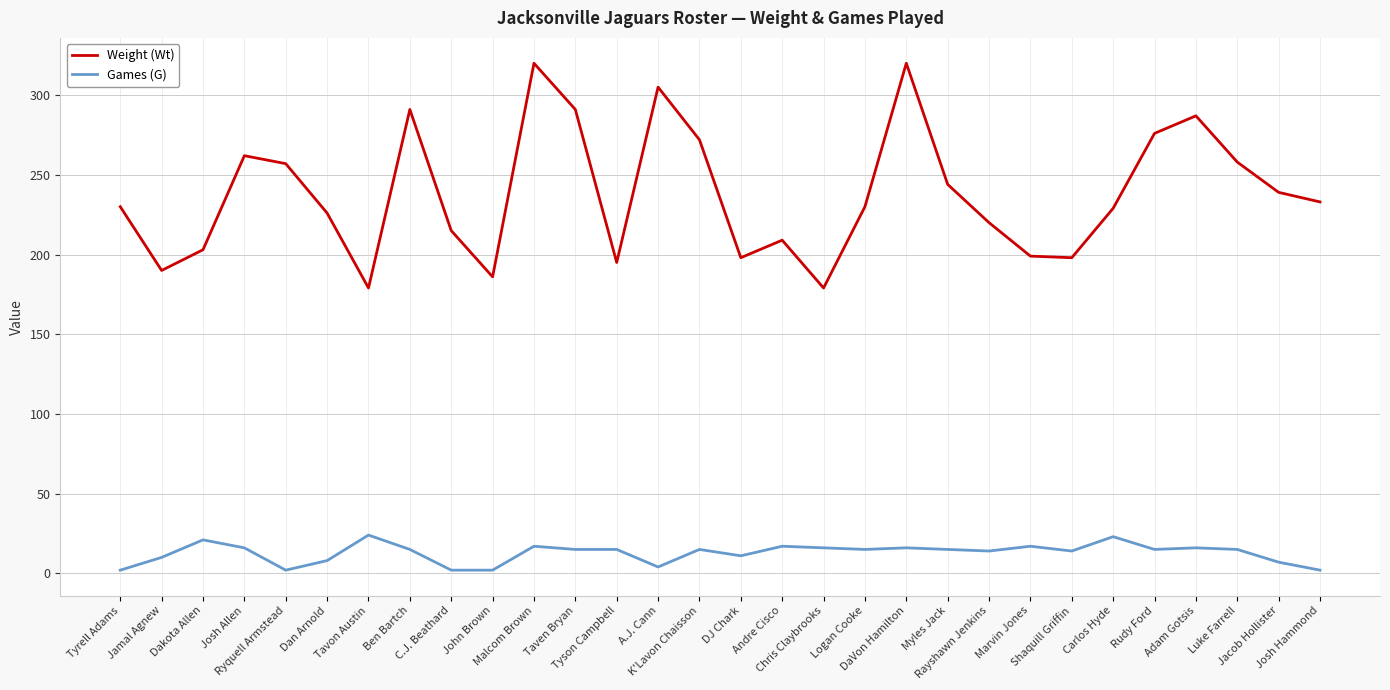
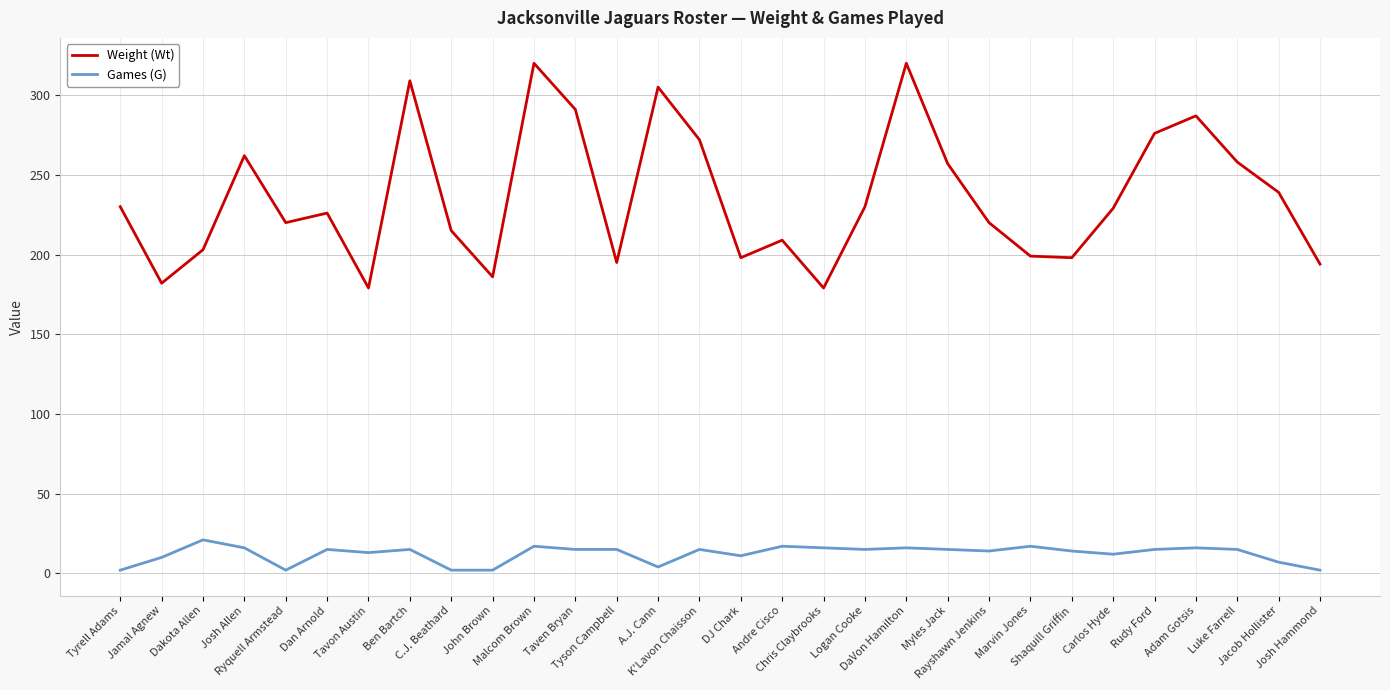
  {
    "Weight (Wt)": {
      "Tyrell Adams": 230,
-     "Jamal Agnew": 190,
+     "Jamal Agnew": 182,
      "Dakota Allen": 203,
      "Josh Allen": 262,
-     "Ryquell Armstead": 257,
+     "Ryquell Armstead": 220,
      "Dan Arnold": 226,
      "Tavon Austin": 179,
-     "Ben Bartch": 291,
+     "Ben Bartch": 309,
      "C.J. Beathard": 215,
      "John Brown": 186,
      "Malcom Brown": 320,
      "Taven Bryan": 291,
      "Tyson Campbell": 195,
      "A.J. Cann": 305,
      "K'Lavon Chaisson": 272,
      "DJ Chark": 198,
      "Andre Cisco": 209,
      "Chris Claybrooks": 179,
      "Logan Cooke": 230,
      "DaVon Hamilton": 320,
-     "Myles Jack": 244,
+     "Myles Jack": 257,
      "Rayshawn Jenkins": 220,
      "Marvin Jones": 199,
      "Shaquill Griffin": 198,
      "Carlos Hyde": 229,
      "Rudy Ford": 276,
      "Adam Gotsis": 287,
      "Luke Farrell": 258,
      "Jacob Hollister": 239,
-     "Josh Hammond": 233
+     "Josh Hammond": 194
    },
    "Games (G)": {
      "Tyrell Adams": 2,
      "Jamal Agnew": 10,
      "Dakota Allen": 21,
      "Josh Allen": 16,
      "Ryquell Armstead": 2,
-     "Dan Arnold": 8,
-     "Tavon Austin": 24,
+     "Dan Arnold": 15,
+     "Tavon Austin": 13,
      "Ben Bartch": 15,
      "C.J. Beathard": 2,
      "John Brown": 2,
      "Malcom Brown": 17,
      "Taven Bryan": 15,
      "Tyson Campbell": 15,
      "A.J. Cann": 4,
      "K'Lavon Chaisson": 15,
      "DJ Chark": 11,
      "Andre Cisco": 17,
      "Chris Claybrooks": 16,
      "Logan Cooke": 15,
      "DaVon Hamilton": 16,
      "Myles Jack": 15,
      "Rayshawn Jenkins": 14,
      "Marvin Jones": 17,
      "Shaquill Griffin": 14,
-     "Carlos Hyde": 23,
+     "Carlos Hyde": 12,
      "Rudy Ford": 15,
      "Adam Gotsis": 16,
      "Luke Farrell": 15,
      "Jacob Hollister": 7,
      "Josh Hammond": 2
    }
  }
